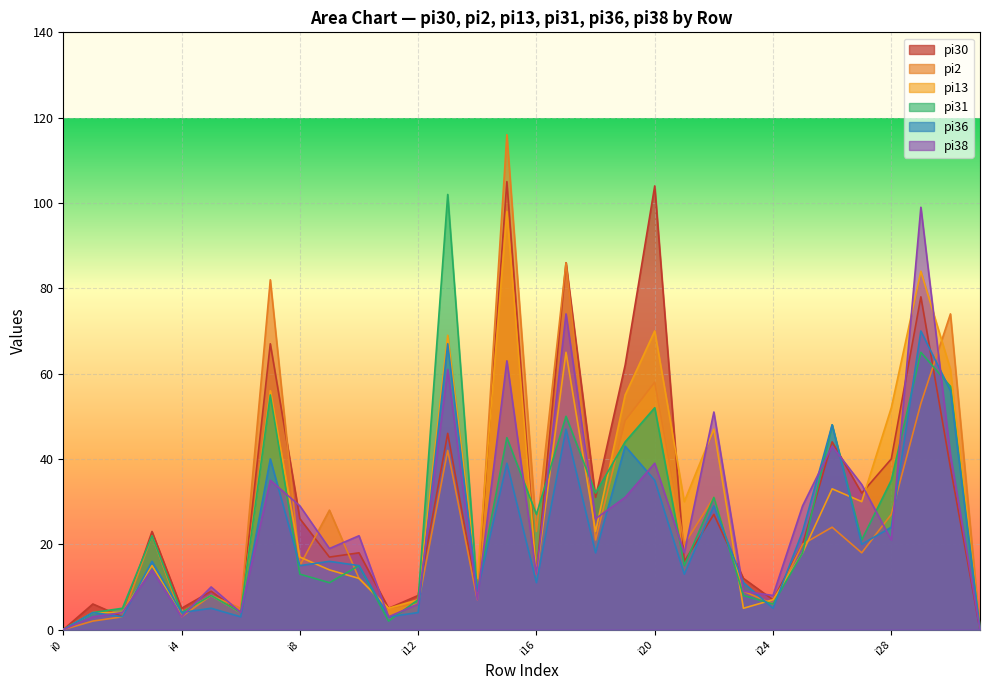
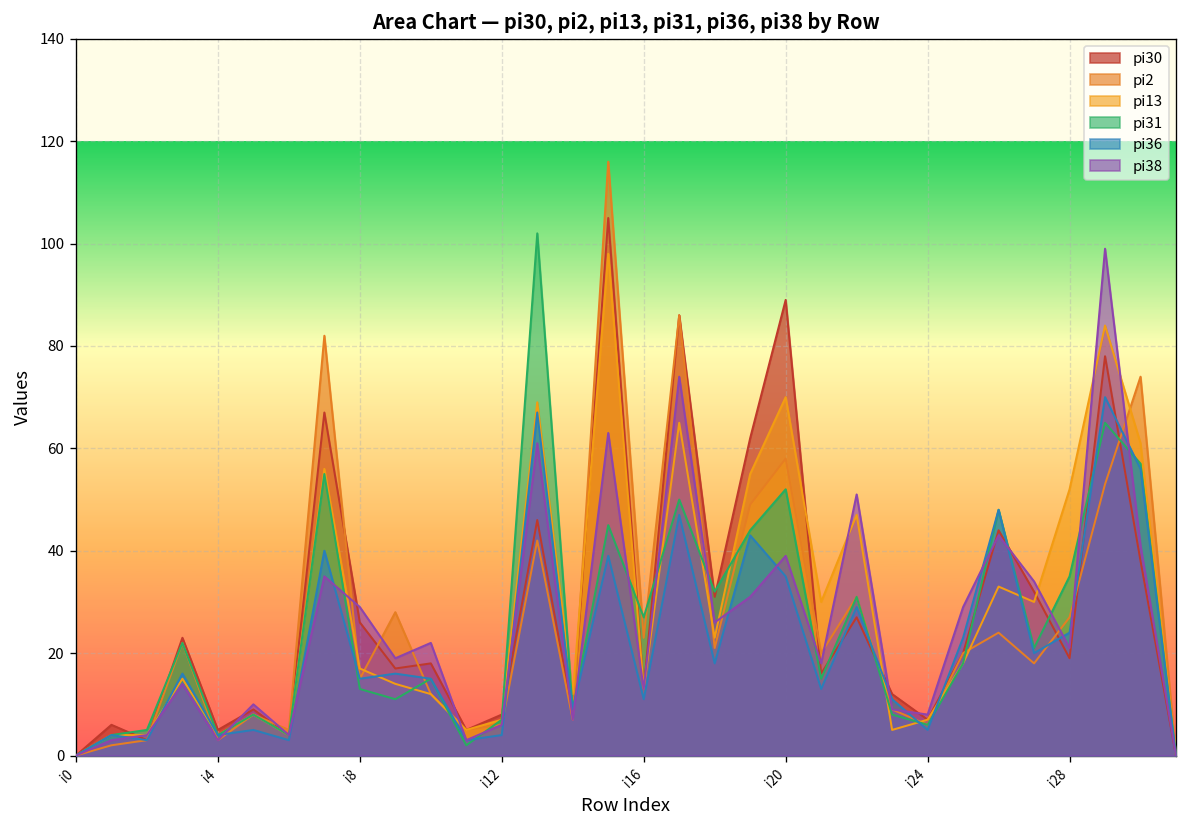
  {
    "pi30": {
      "i4": 5,
      "i8": 26,
      "i12": 8,
-     "i20": 104,
-     "i28": 40
+     "i20": 89,
+     "i28": 19
    },
    "pi31": {
      "i8": 13,
      "i16": 27,
      "i20": 52,
      "i28": 35
    },
    "pi36": {
      "i12": 4,
      "i16": 11,
      "i20": 35,
      "i24": 5,
      "i28": 24
    },
    "pi38": {
      "i8": 29,
      "i20": 39,
      "i24": 8,
      "i28": 21
    }
  }
